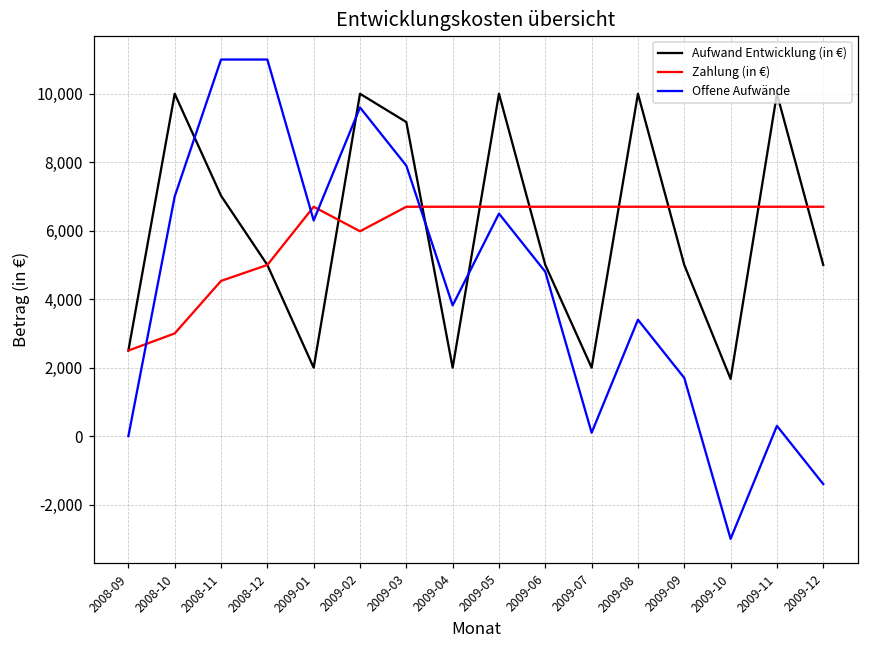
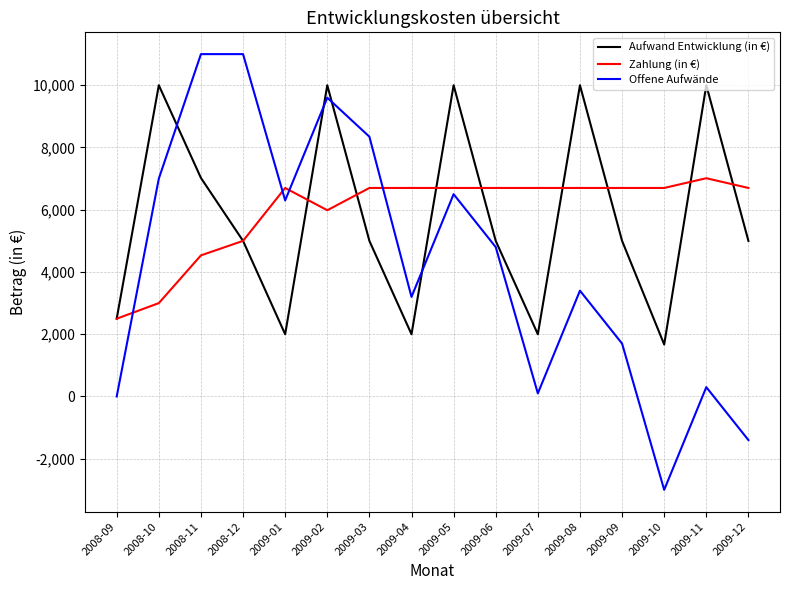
  {
    "Aufwand Entwicklung (in €)": {
      "2008-10": "10,000",
      "2008-11": "7,000",
      "2009-01": "2,000",
      "2009-02": "10,000",
-     "2009-03": "9,200",
+     "2009-03": "5,000",
      "2009-04": "2,000",
      "2009-05": "10,000",
      "2009-06": "5,000",
      "2009-07": "2,000",
      "2009-08": "10,000",
      "2009-09": "5,000",
      "2009-10": "1,700",
      "2009-12": "5,000"
    },
    "Zahlung (in €)": {
      "2008-10": "3,000",
      "2008-11": "4,500",
      "2009-01": "6,700",
      "2009-02": "6,000",
      "2009-03": "6,700",
      "2009-04": "6,700",
      "2009-05": "6,700",
      "2009-06": "6,700",
      "2009-07": "6,700",
      "2009-08": "6,700",
      "2009-09": "6,700",
      "2009-10": "6,700",
-     "2009-11": "6,700",
+     "2009-11": "7,000",
      "2009-12": "6,700"
    },
    "Offene Aufwände": {
      "2008-09": "0",
      "2008-10": "7,000",
      "2008-11": "11,000",
      "2008-12": "11,000",
      "2009-01": "6,300",
      "2009-02": "9,600",
-     "2009-03": "7,900",
-     "2009-04": "3,800",
+     "2009-03": "8,300",
+     "2009-04": "3,200",
      "2009-05": "6,500",
      "2009-06": "4,800",
      "2009-07": "100",
      "2009-08": "3,400",
      "2009-09": "1,700",
      "2009-10": "-3,000",
      "2009-11": "300",
      "2009-12": "-1,400"
    }
  }
